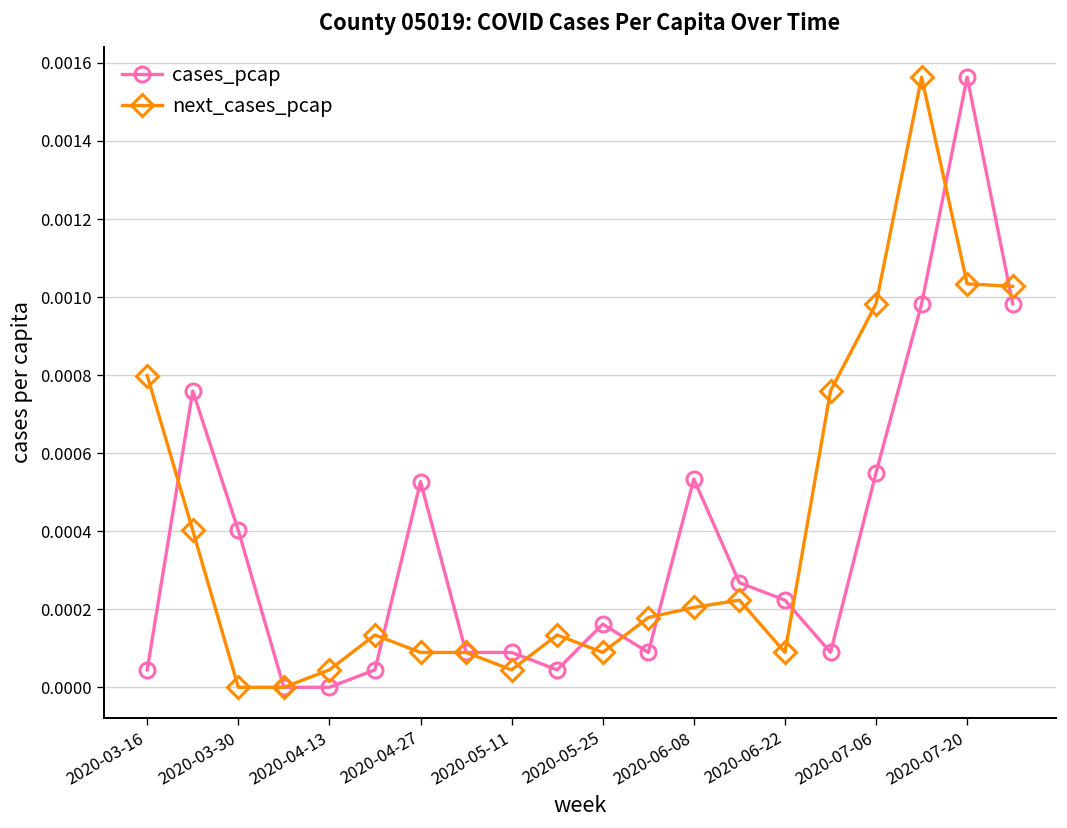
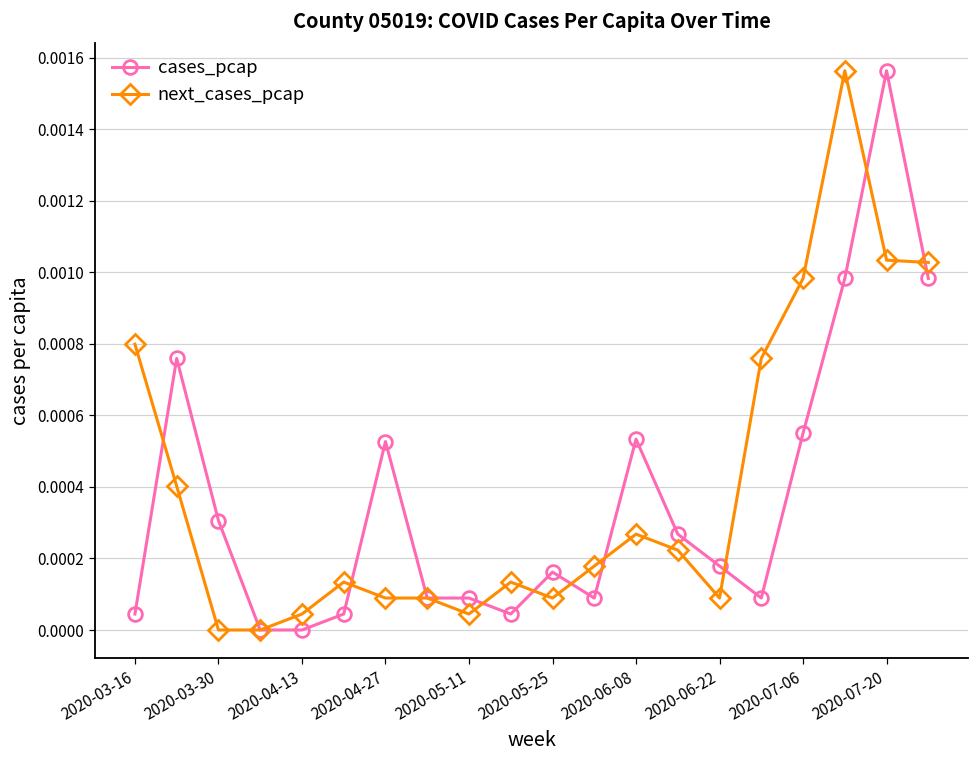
  {
    "cases_pcap": {
      "2020-03-16": 0.00004,
-     "2020-03-30": 0.00040,
+     "2020-03-30": 0.00031,
      "2020-04-13": 0.00000,
      "2020-04-27": 0.00053,
      "2020-05-11": 0.00009,
      "2020-05-25": 0.00016,
      "2020-06-08": 0.00053,
-     "2020-06-22": 0.00022,
+     "2020-06-22": 0.00018,
      "2020-07-06": 0.00055,
      "2020-07-20": 0.00156
    },
    "next_cases_pcap": {
      "2020-03-16": 0.00080,
      "2020-03-30": 0.00000,
      "2020-04-13": 0.00004,
      "2020-04-27": 0.00009,
      "2020-05-11": 0.00004,
      "2020-05-25": 0.00009,
-     "2020-06-08": 0.00020,
+     "2020-06-08": 0.00027,
      "2020-06-22": 0.00009,
      "2020-07-06": 0.00098,
      "2020-07-20": 0.00103
    }
  }
